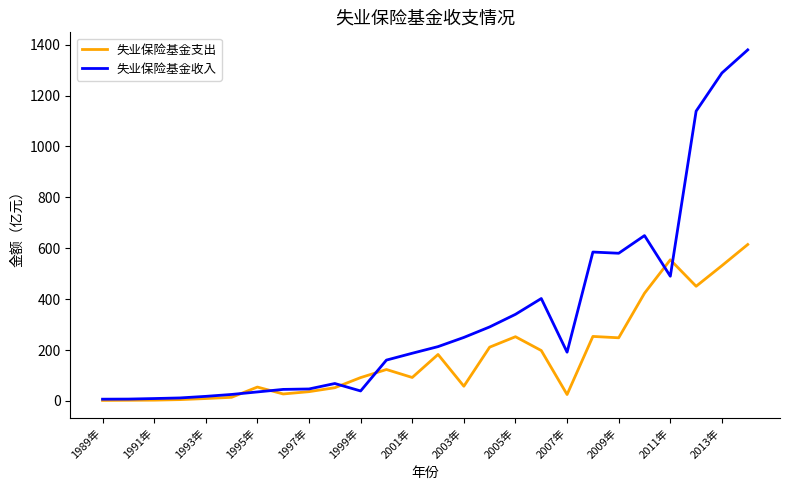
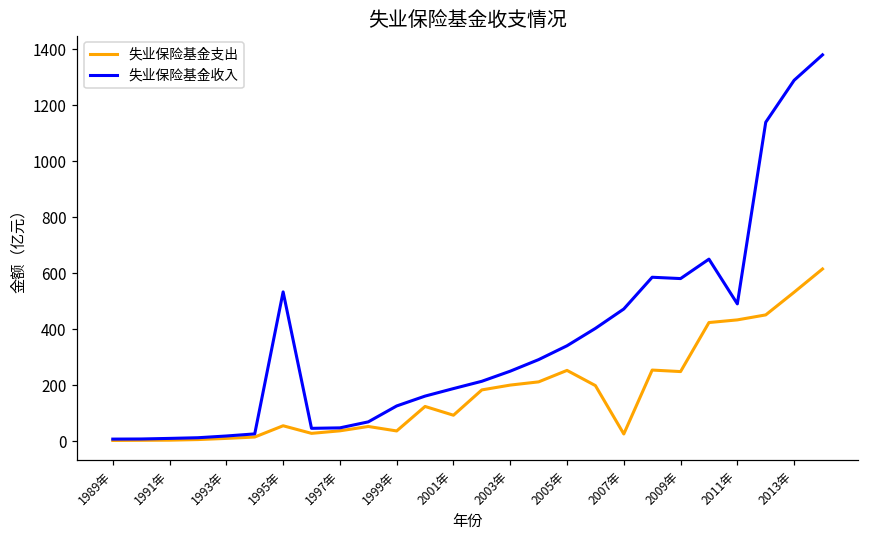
  {
    "失业保险基金支出": {
      "1995年": 50,
      "1997年": 40,
-     "1999年": 90,
+     "1999年": 40,
      "2001年": 90,
-     "2003年": 60,
+     "2003年": 200,
      "2005年": 250,
      "2007年": 30,
      "2009年": 250,
-     "2011年": 550,
+     "2011年": 430,
      "2013年": 530
    },
    "失业保险基金收入": {
-     "1995年": 40,
+     "1995年": 530,
      "1997年": 50,
-     "1999年": 40,
+     "1999年": 130,
      "2001年": 190,
      "2003年": 250,
      "2005年": 340,
-     "2007年": 190,
+     "2007年": 470,
      "2009年": 580,
      "2011年": 490,
      "2013年": 1290
    }
  }
